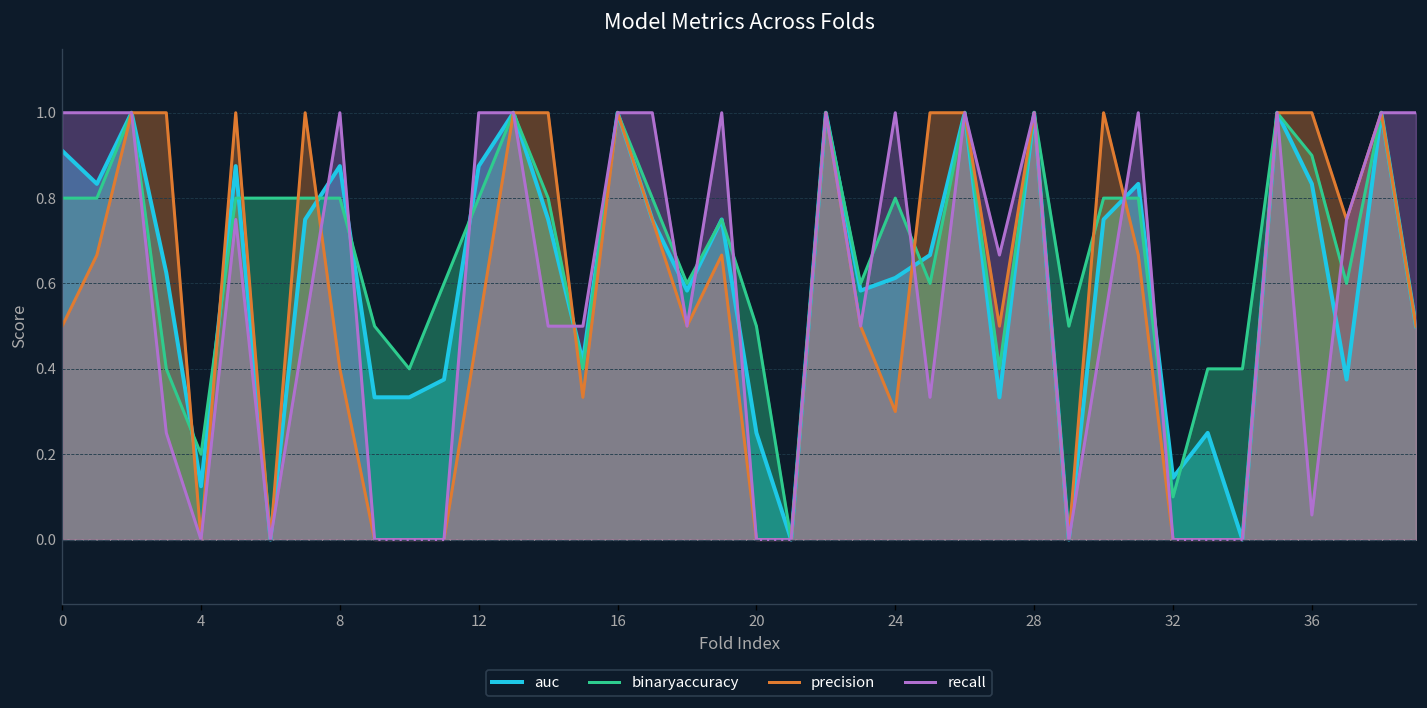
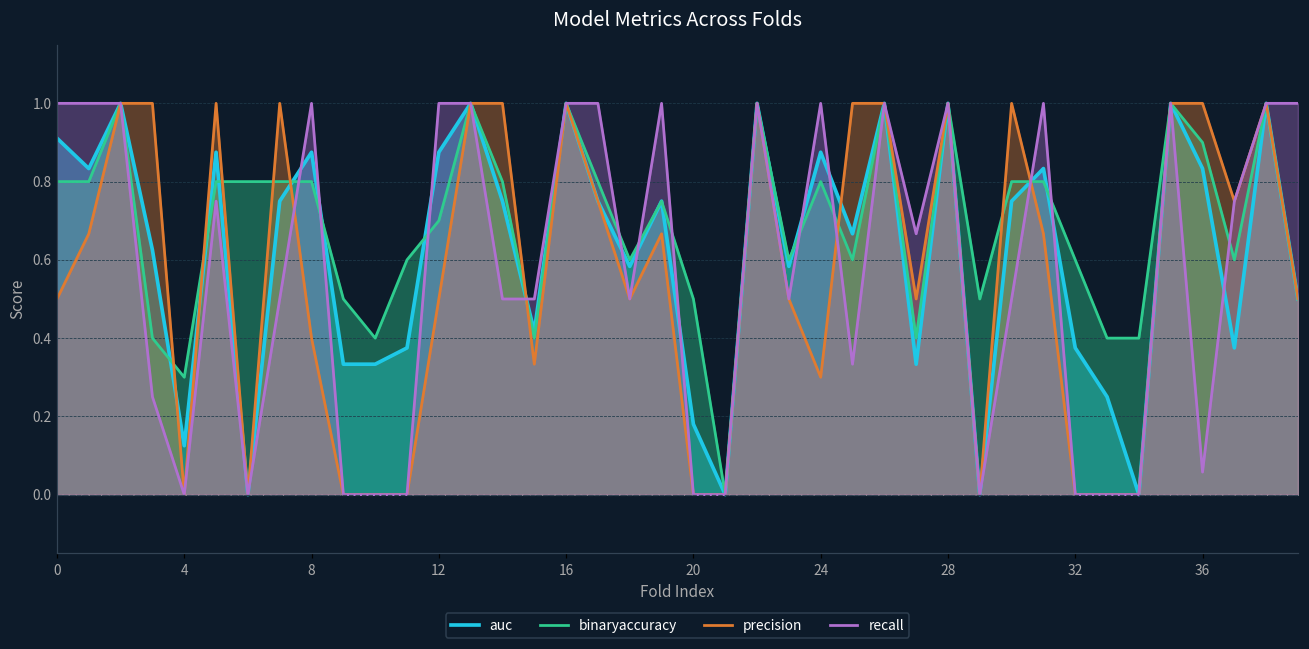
  {
    "auc": {
      "0": 0.91,
      "4": 0.13,
      "8": 0.88,
      "12": 0.88,
-     "20": 0.25,
-     "24": 0.61,
-     "32": 0.15,
+     "20": 0.18,
+     "24": 0.88,
+     "32": 0.38,
      "36": 0.83
    },
    "binaryaccuracy": {
      "0": 0.8,
-     "4": 0.2,
+     "4": 0.3,
      "8": 0.8,
-     "12": 0.8,
+     "12": 0.7,
      "20": 0.5,
      "24": 0.8,
-     "32": 0.1,
+     "32": 0.6,
      "36": 0.9
    },
    "precision": {
      "0": 0.50,
      "8": 0.40,
      "12": 0.50,
      "24": 0.30,
      "36": 1.00
    },
    "recall": {
      "0": 1.00,
      "8": 1.00,
      "12": 1.00,
      "24": 1.00,
      "36": 0.06
    }
  }
